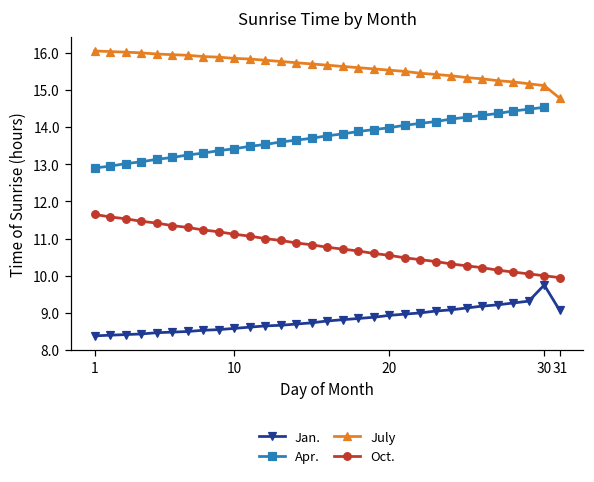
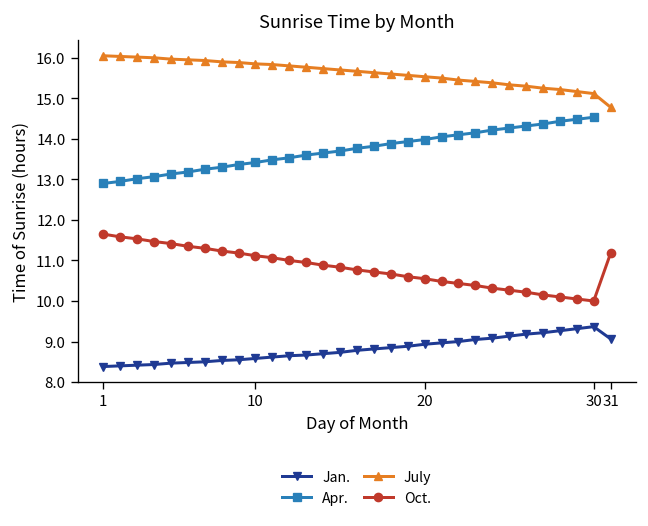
  {
    "Jan.": {
-     "30": 9.8,
+     "30": 9.4,
      "31": 9.1
    },
    "Apr.": {
      "30": 14.5
    },
    "July": {
      "30": 15.1,
      "31": 14.8
    },
    "Oct.": {
      "30": 10.0,
-     "31": 10.0
+     "31": 11.2
    }
  }
